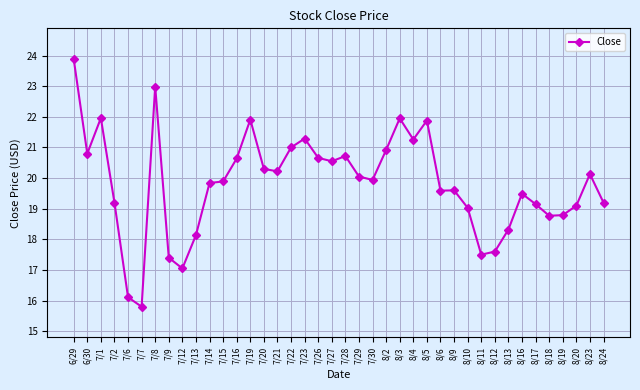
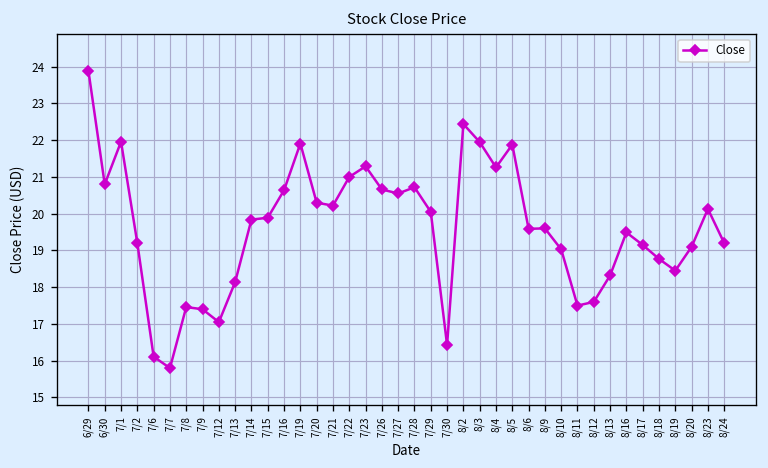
  {
    "6/29": 23.9,
    "6/30": 20.8,
    "7/1": 22.0,
    "7/2": 19.2,
    "7/6": 16.1,
    "7/7": 15.8,
-   "7/8": 23.0,
+   "7/8": 17.5,
    "7/9": 17.4,
    "7/12": 17.1,
    "7/13": 18.1,
    "7/14": 19.8,
    "7/15": 19.9,
    "7/16": 20.6,
    "7/19": 21.9,
    "7/20": 20.3,
    "7/21": 20.2,
    "7/22": 21.0,
    "7/23": 21.3,
    "7/26": 20.7,
    "7/27": 20.6,
    "7/28": 20.7,
    "7/29": 20.1,
-   "7/30": 19.9,
-   "8/2": 20.9,
+   "7/30": 16.4,
+   "8/2": 22.4,
    "8/3": 22.0,
    "8/4": 21.3,
    "8/5": 21.9,
    "8/6": 19.6,
    "8/9": 19.6,
    "8/10": 19.0,
    "8/11": 17.5,
    "8/12": 17.6,
    "8/13": 18.3,
    "8/16": 19.5,
    "8/17": 19.2,
    "8/18": 18.8,
-   "8/19": 18.8,
+   "8/19": 18.5,
    "8/20": 19.1,
    "8/23": 20.1,
    "8/24": 19.2
  }
